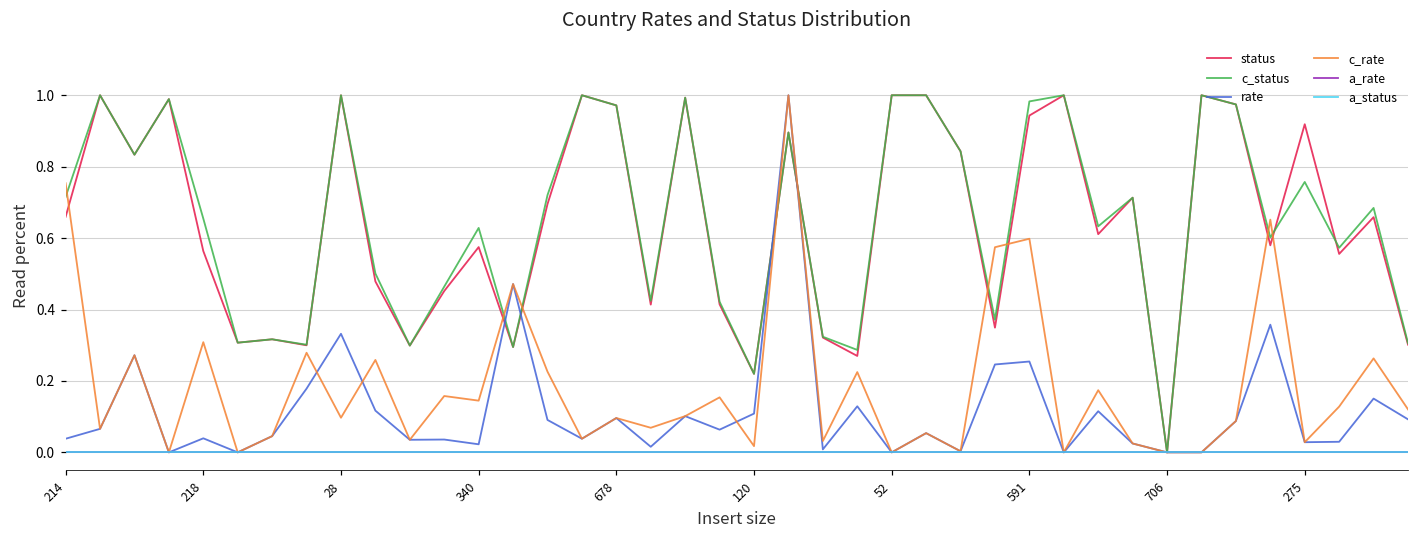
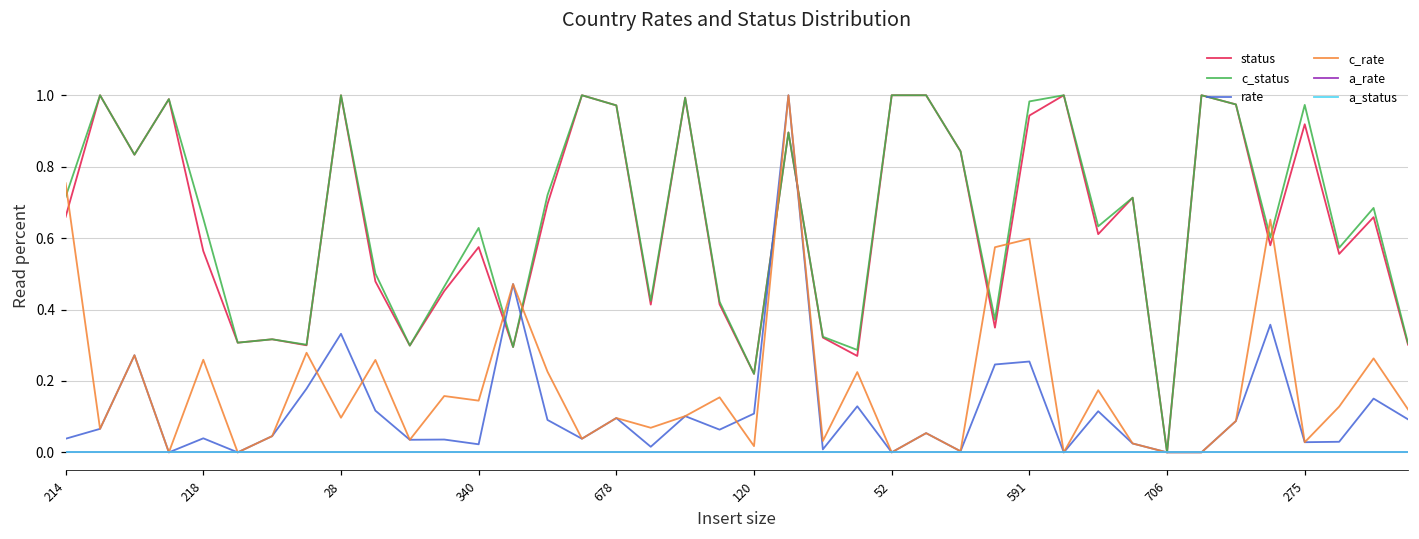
  {
    "status": {
      "214": 0.66,
      "218": 0.56,
      "340": 0.57,
      "591": 0.94,
      "275": 0.92
    },
    "c_status": {
      "214": 0.72,
      "218": 0.65,
      "340": 0.63,
      "591": 0.98,
-     "275": 0.76
+     "275": 0.97
    },
    "rate": {
      "214": 0.04,
      "218": 0.04,
      "28": 0.33,
      "340": 0.02,
      "120": 0.11,
      "591": 0.25
    },
    "c_rate": {
      "214": 0.75,
-     "218": 0.31,
+     "218": 0.26,
      "28": 0.10,
      "340": 0.14,
      "120": 0.02,
      "591": 0.60
    },
    "a_status": {
      "214": 0.00,
      "218": 0.00,
      "28": 0.00,
      "340": 0.00,
      "678": 0.00,
      "120": 0.00,
      "591": 0.00,
      "275": 0.00
    }
  }
